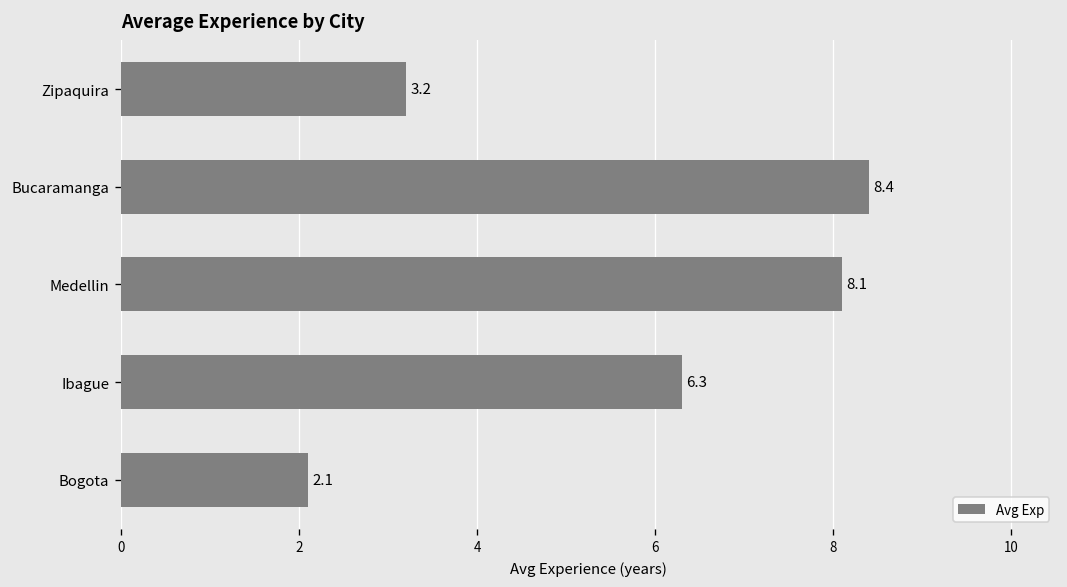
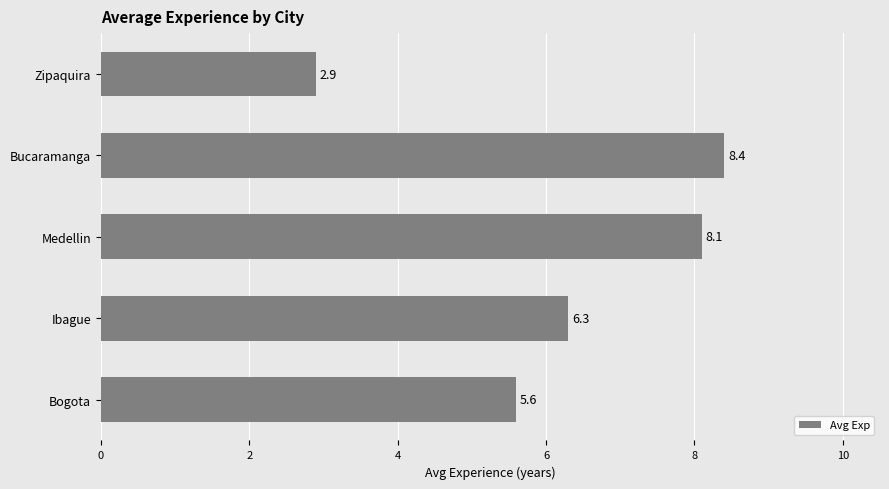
  {
-   "Zipaquira": 3.2,
+   "Zipaquira": 2.9,
    "Bucaramanga": 8.4,
    "Medellin": 8.1,
    "Ibague": 6.3,
-   "Bogota": 2.1
+   "Bogota": 5.6
  }
